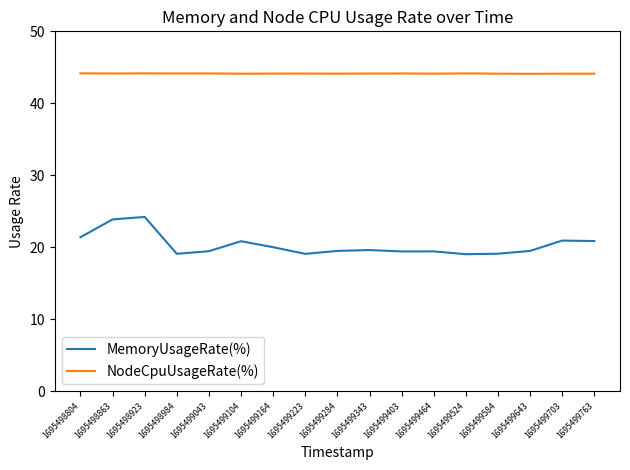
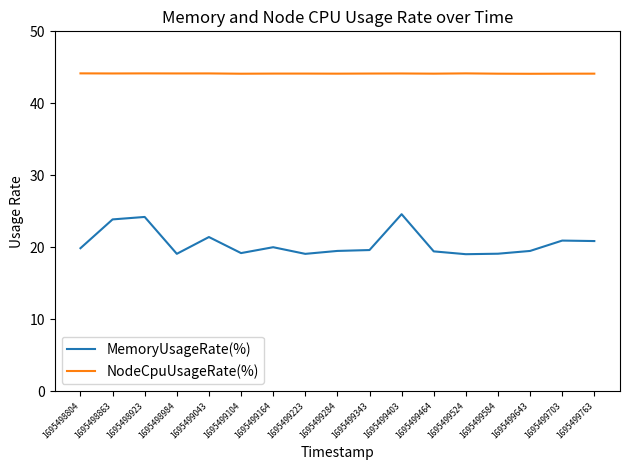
  {
    "MemoryUsageRate(%)": {
-     "1695498804": 21,
+     "1695498804": 20,
      "1695498863": 24,
      "1695498923": 24,
      "1695498984": 19,
-     "1695499043": 19,
-     "1695499104": 21,
+     "1695499043": 21,
+     "1695499104": 19,
      "1695499164": 20,
      "1695499223": 19,
      "1695499284": 19,
      "1695499343": 20,
-     "1695499403": 19,
+     "1695499403": 25,
      "1695499464": 19,
      "1695499524": 19,
      "1695499584": 19,
      "1695499643": 19,
      "1695499703": 21,
      "1695499763": 21
    },
    "NodeCpuUsageRate(%)": {
      "1695498804": 44,
      "1695498863": 44,
      "1695498923": 44,
      "1695498984": 44,
      "1695499043": 44,
      "1695499104": 44,
      "1695499164": 44,
      "1695499223": 44,
      "1695499284": 44,
      "1695499343": 44,
      "1695499403": 44,
      "1695499464": 44,
      "1695499524": 44,
      "1695499584": 44,
      "1695499643": 44,
      "1695499703": 44,
      "1695499763": 44
    }
  }
